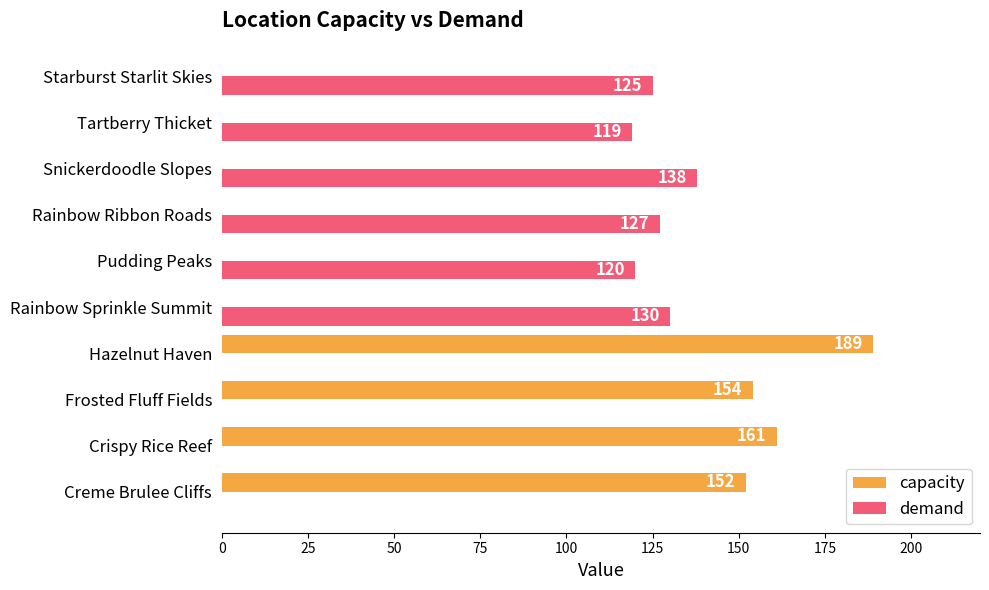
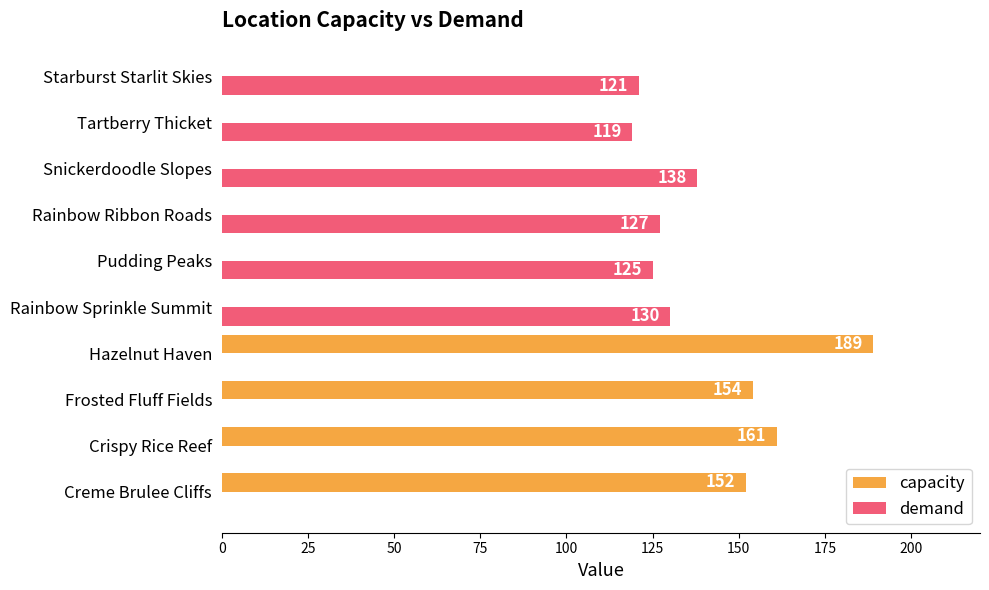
  {
    "capacity": {
      "Hazelnut Haven": 189,
      "Frosted Fluff Fields": 154,
      "Crispy Rice Reef": 161,
      "Creme Brulee Cliffs": 152
    },
    "demand": {
-     "Starburst Starlit Skies": 125,
+     "Starburst Starlit Skies": 121,
      "Tartberry Thicket": 119,
      "Snickerdoodle Slopes": 138,
      "Rainbow Ribbon Roads": 127,
-     "Pudding Peaks": 120,
+     "Pudding Peaks": 125,
      "Rainbow Sprinkle Summit": 130
    }
  }
